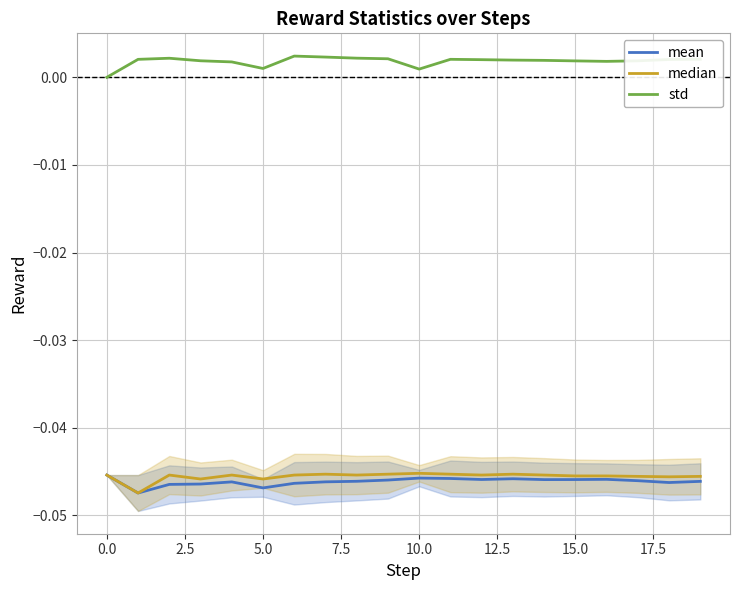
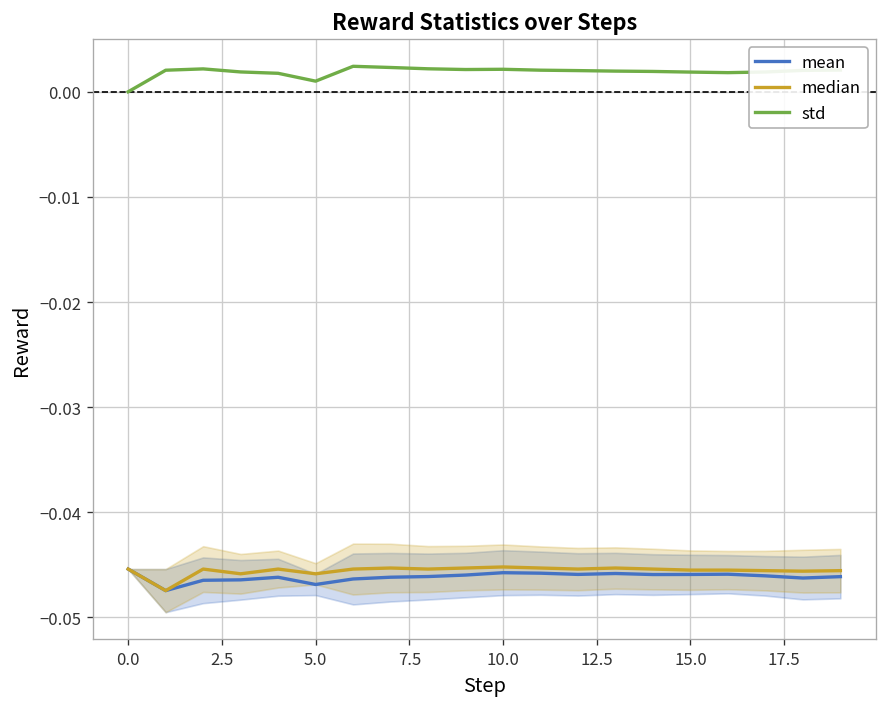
  {
    "std": {
      "0.0": 0.000,
      "5.0": 0.001,
-     "10.0": 0.001,
+     "10.0": 0.002,
      "15.0": 0.002
    }
  }
